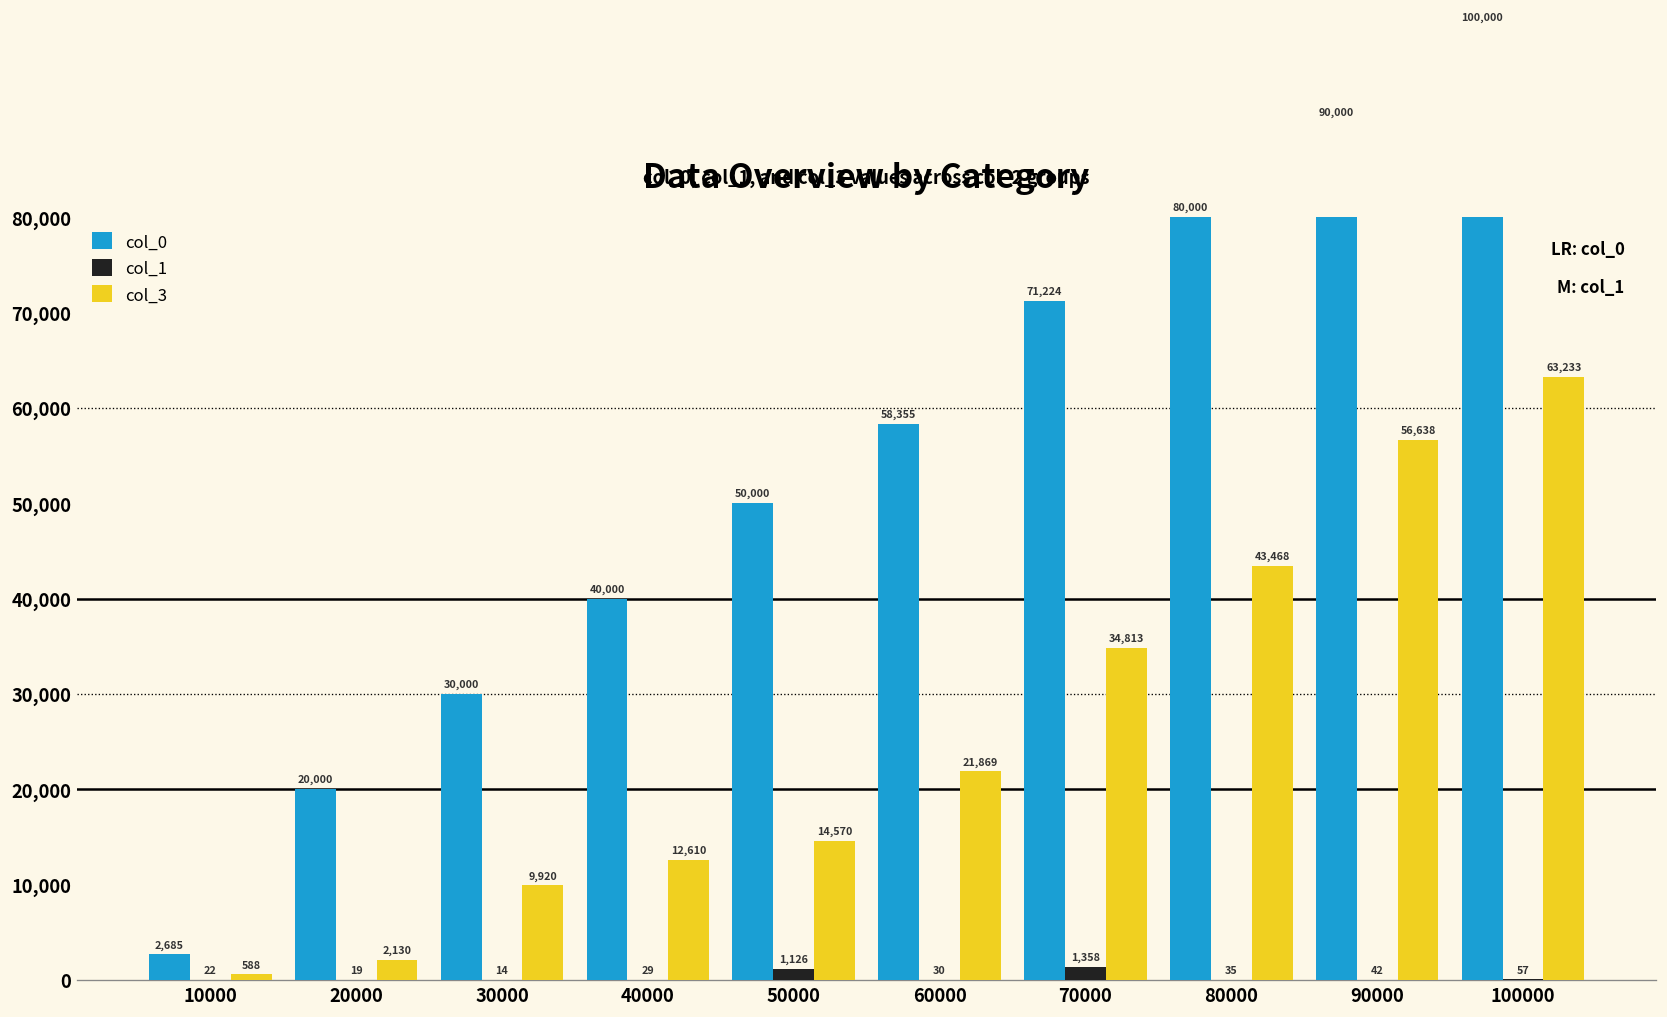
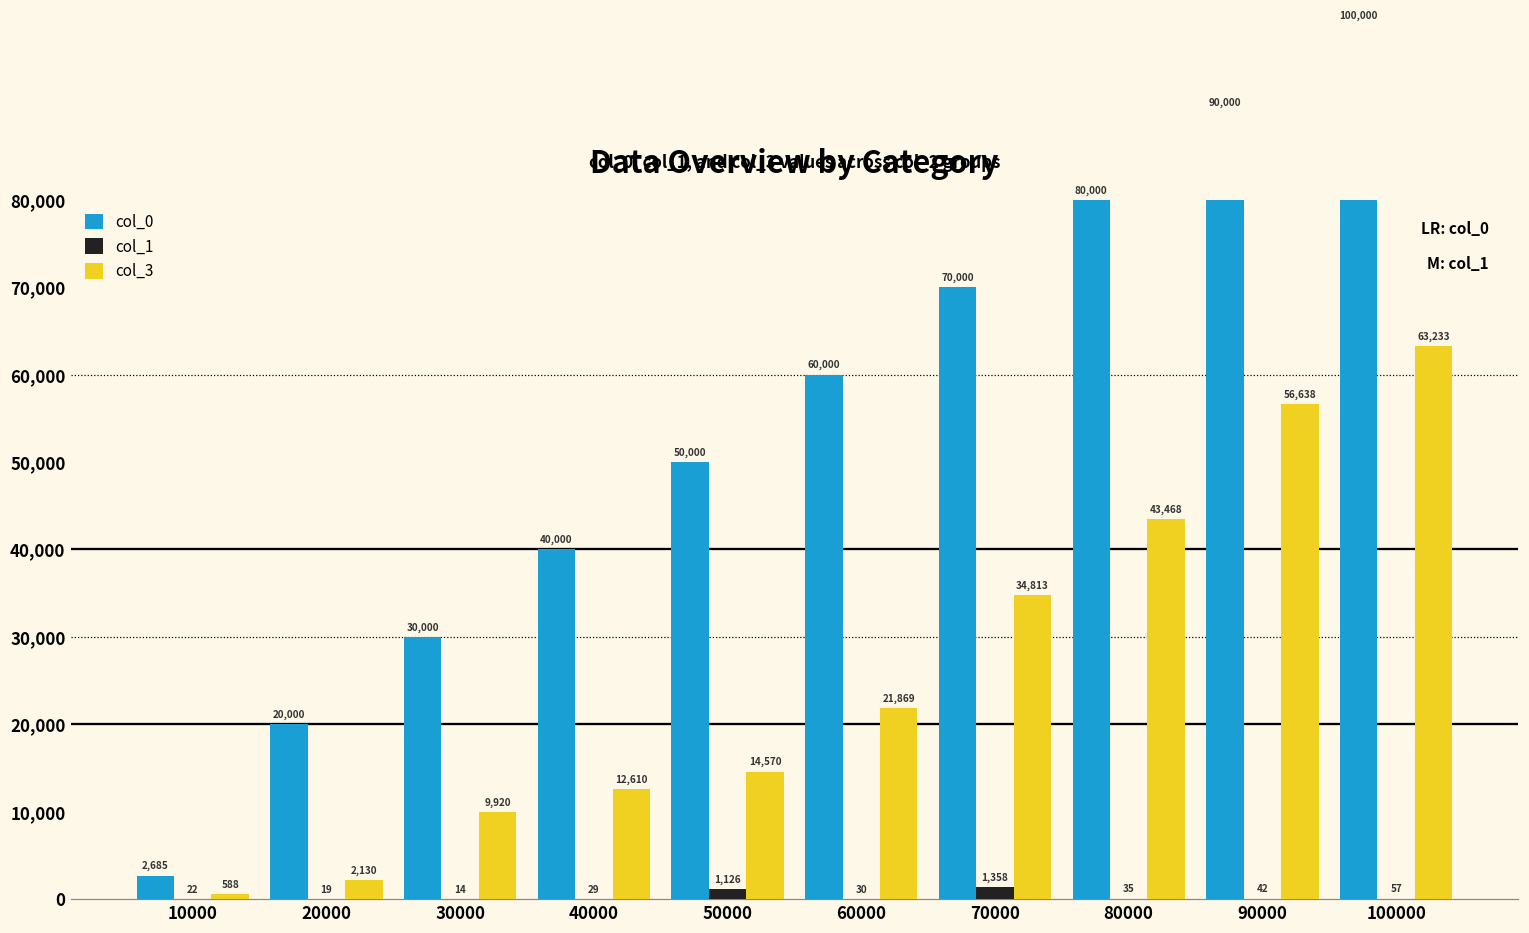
  {
    "col_0": {
      "10000": "2,685",
      "20000": "20,000",
      "30000": "30,000",
      "40000": "40,000",
      "50000": "50,000",
-     "60000": "58,355",
-     "70000": "71,224",
+     "60000": "60,000",
+     "70000": "70,000",
      "80000": "80,000"
    },
    "col_1": {
      "10000": "22",
      "20000": "19",
      "30000": "14",
      "40000": "29",
      "50000": "1,126",
      "60000": "30",
      "70000": "1,358",
      "80000": "35",
      "90000": "42",
      "100000": "57"
    },
    "col_3": {
      "10000": "588",
      "20000": "2,130",
      "30000": "9,920",
      "40000": "12,610",
      "50000": "14,570",
      "60000": "21,869",
      "70000": "34,813",
      "80000": "43,468",
      "90000": "56,638",
      "100000": "63,233"
    }
  }
